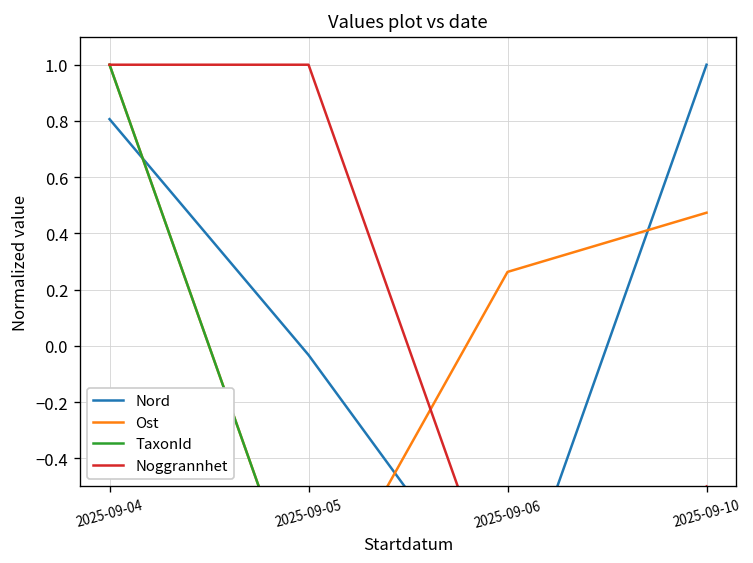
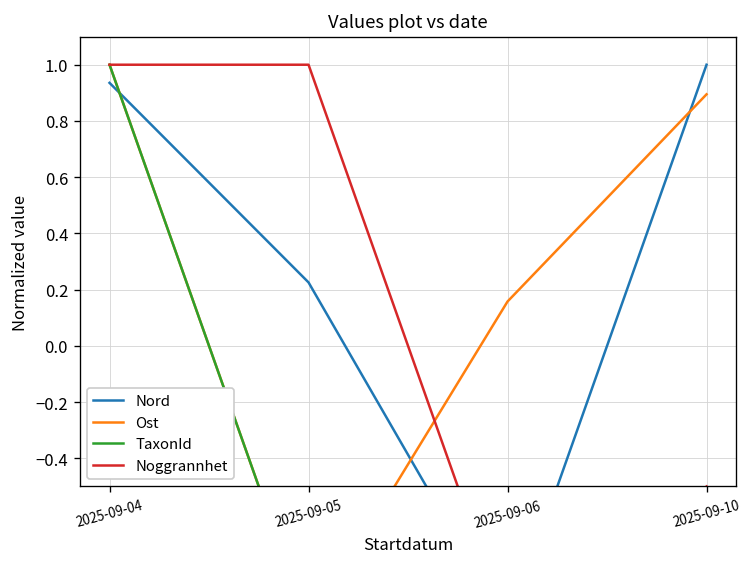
  {
    "Nord": {
-     "2025-09-04": 0.81,
-     "2025-09-05": -0.03,
+     "2025-09-04": 0.94,
+     "2025-09-05": 0.23,
      "2025-09-10": 1.00
    },
    "Ost": {
-     "2025-09-06": 0.26,
-     "2025-09-10": 0.47
+     "2025-09-06": 0.16,
+     "2025-09-10": 0.89
    },
    "Noggrannhet": {
      "2025-09-05": 1.00,
      "2025-09-10": -0.50
    }
  }
